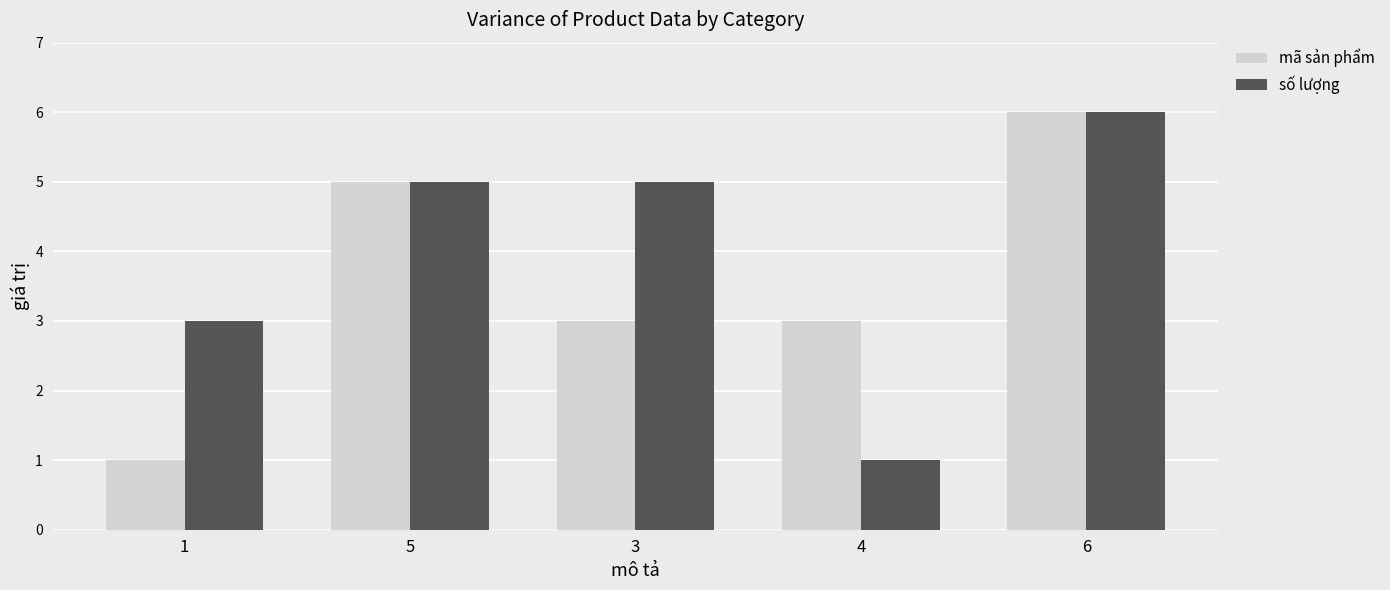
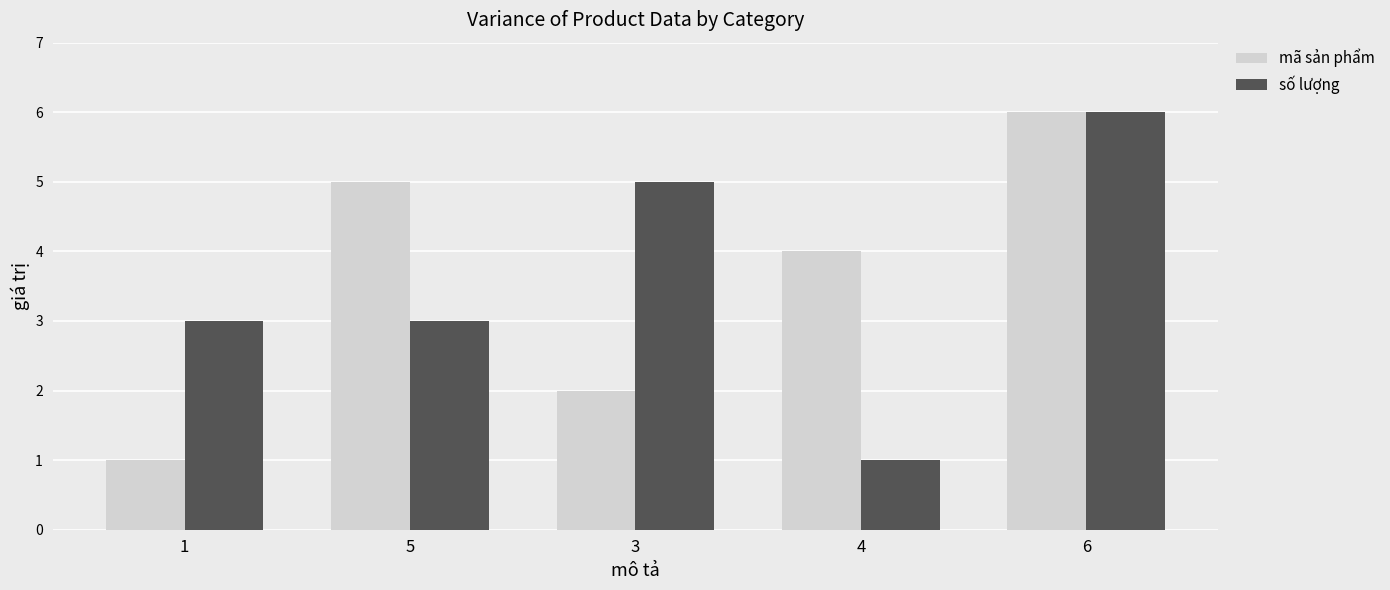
  {
    "mã sản phẩm": {
      "1": 1,
      "5": 5,
-     "3": 3,
-     "4": 3,
+     "3": 2,
+     "4": 4,
      "6": 6
    },
    "số lượng": {
      "1": 3,
-     "5": 5,
+     "5": 3,
      "3": 5,
      "4": 1,
      "6": 6
    }
  }
